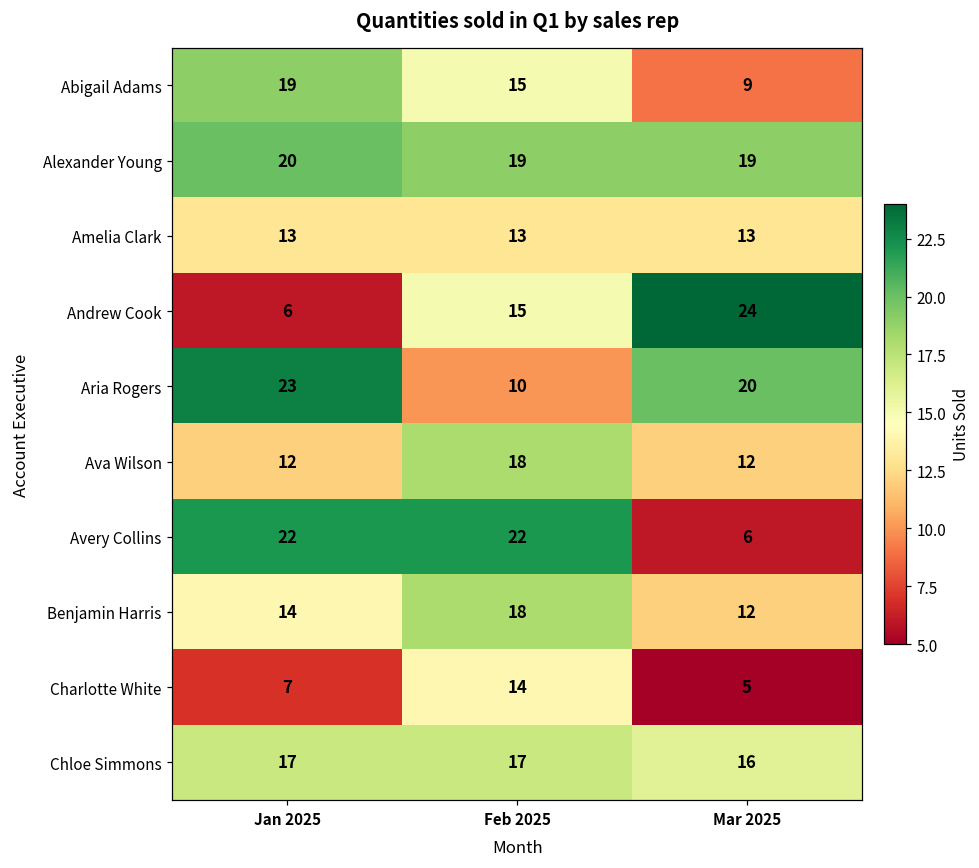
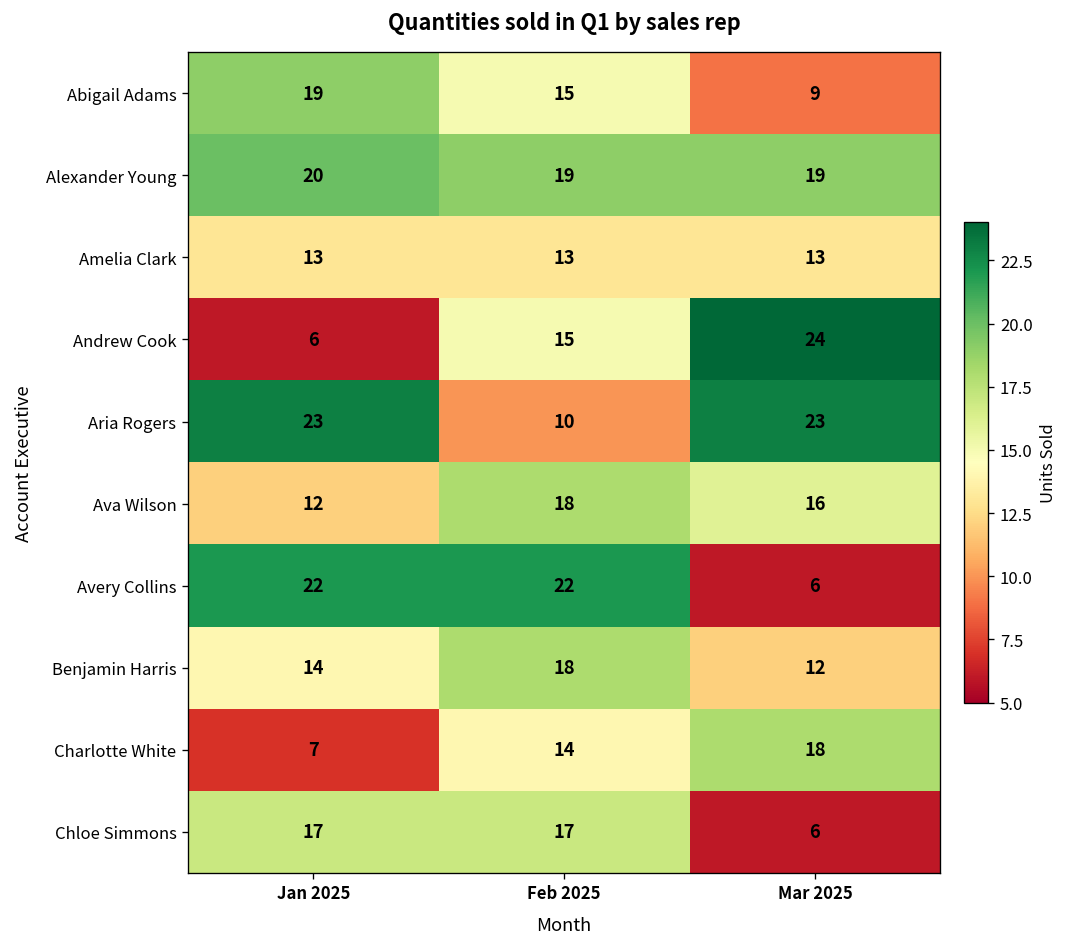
  {
    "Abigail Adams": {
      "Jan 2025": 19,
      "Feb 2025": 15,
      "Mar 2025": 9
    },
    "Alexander Young": {
      "Jan 2025": 20,
      "Feb 2025": 19,
      "Mar 2025": 19
    },
    "Amelia Clark": {
      "Jan 2025": 13,
      "Feb 2025": 13,
      "Mar 2025": 13
    },
    "Andrew Cook": {
      "Jan 2025": 6,
      "Feb 2025": 15,
      "Mar 2025": 24
    },
    "Aria Rogers": {
      "Jan 2025": 23,
      "Feb 2025": 10,
-     "Mar 2025": 20
+     "Mar 2025": 23
    },
    "Ava Wilson": {
      "Jan 2025": 12,
      "Feb 2025": 18,
-     "Mar 2025": 12
+     "Mar 2025": 16
    },
    "Avery Collins": {
      "Jan 2025": 22,
      "Feb 2025": 22,
      "Mar 2025": 6
    },
    "Benjamin Harris": {
      "Jan 2025": 14,
      "Feb 2025": 18,
      "Mar 2025": 12
    },
    "Charlotte White": {
      "Jan 2025": 7,
      "Feb 2025": 14,
-     "Mar 2025": 5
+     "Mar 2025": 18
    },
    "Chloe Simmons": {
      "Jan 2025": 17,
      "Feb 2025": 17,
-     "Mar 2025": 16
+     "Mar 2025": 6
    }
  }
